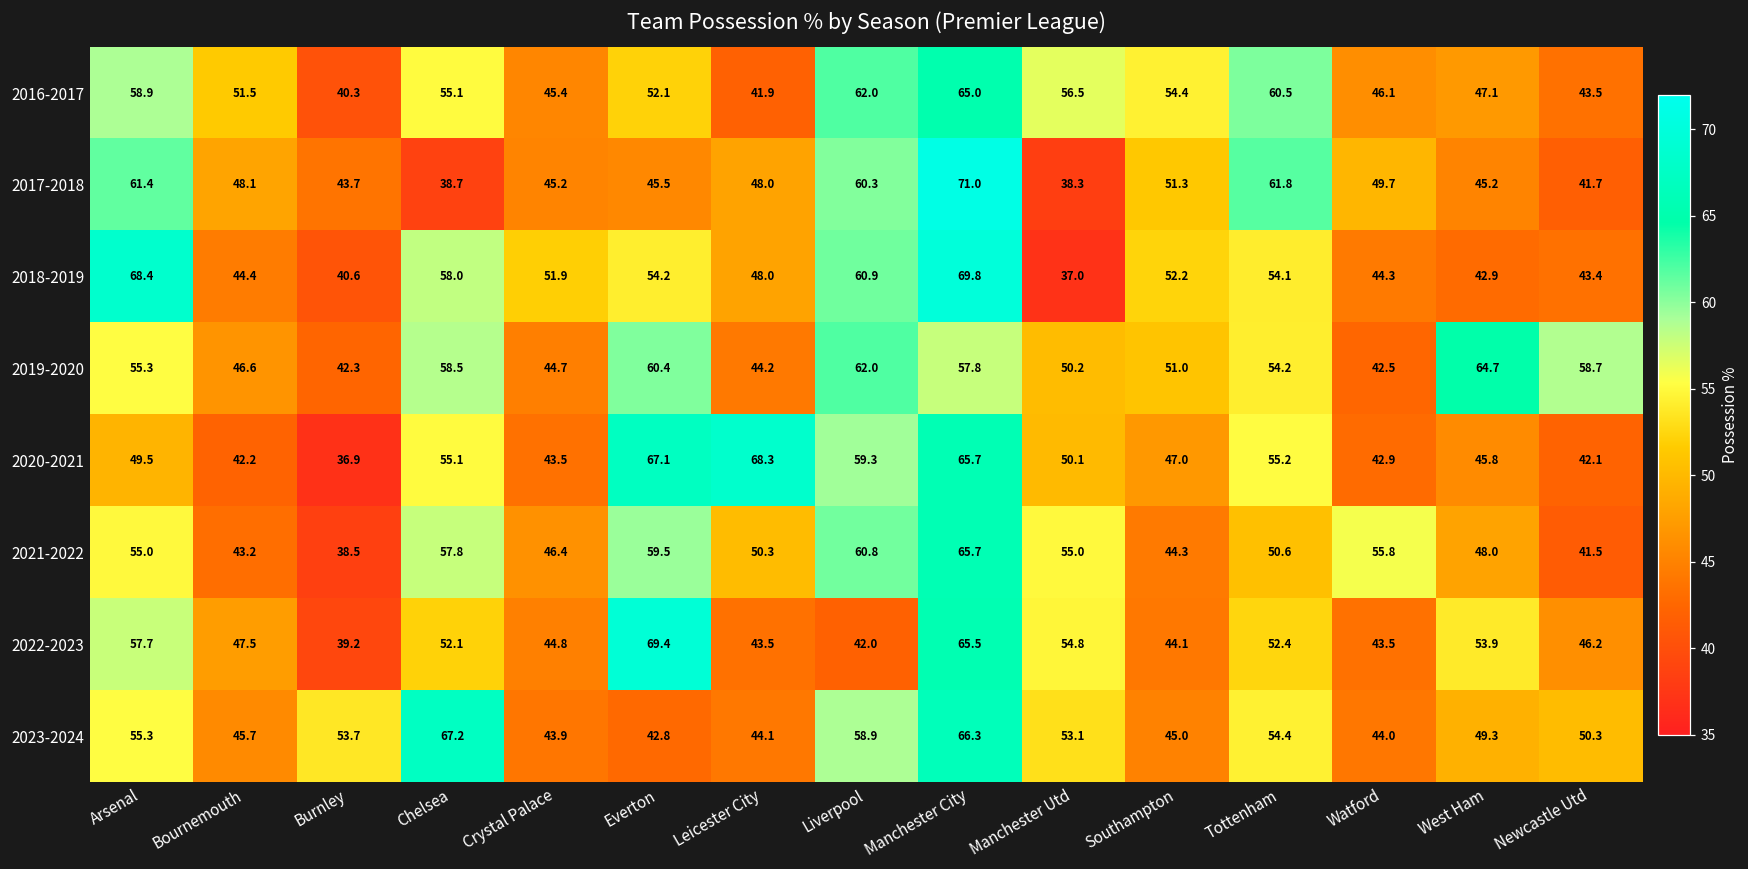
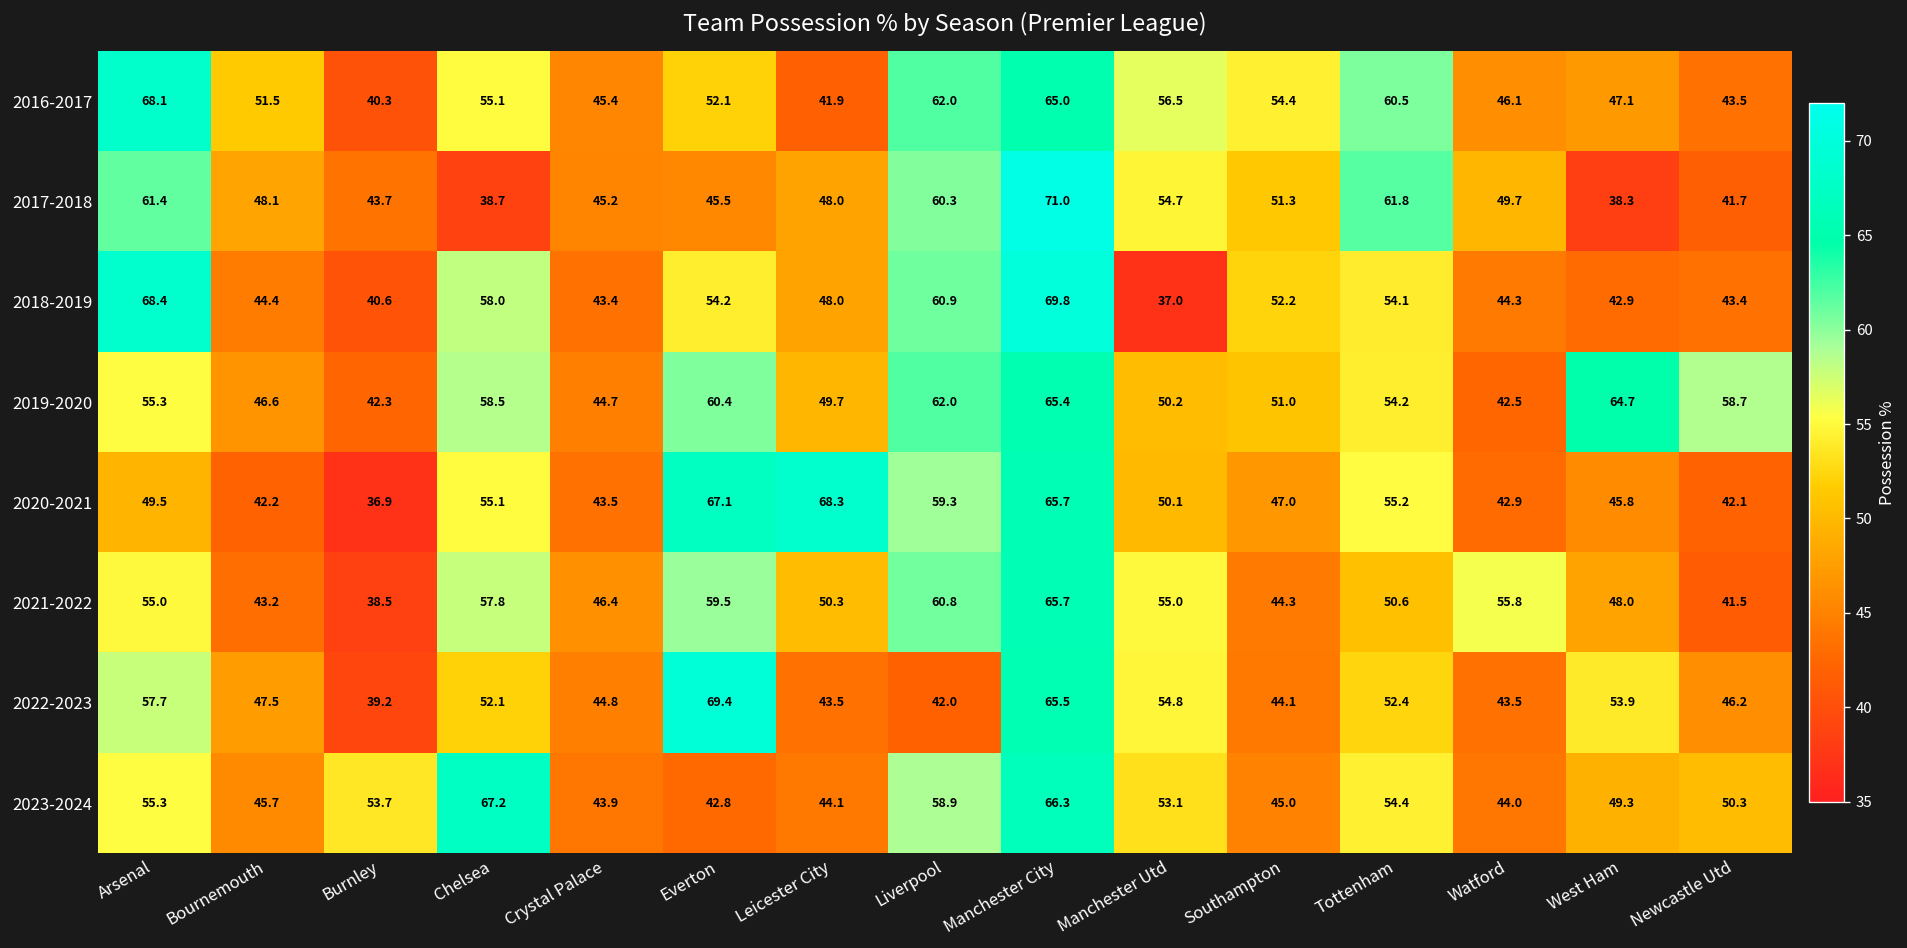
  {
    "2016-2017": {
-     "Arsenal": 58.9,
+     "Arsenal": 68.1,
      "Bournemouth": 51.5,
      "Burnley": 40.3,
      "Chelsea": 55.1,
      "Crystal Palace": 45.4,
      "Everton": 52.1,
      "Leicester City": 41.9,
      "Liverpool": 62.0,
      "Manchester City": 65.0,
      "Manchester Utd": 56.5,
      "Southampton": 54.4,
      "Tottenham": 60.5,
      "Watford": 46.1,
      "West Ham": 47.1,
      "Newcastle Utd": 43.5
    },
    "2017-2018": {
      "Arsenal": 61.4,
      "Bournemouth": 48.1,
      "Burnley": 43.7,
      "Chelsea": 38.7,
      "Crystal Palace": 45.2,
      "Everton": 45.5,
      "Leicester City": 48.0,
      "Liverpool": 60.3,
      "Manchester City": 71.0,
-     "Manchester Utd": 38.3,
+     "Manchester Utd": 54.7,
      "Southampton": 51.3,
      "Tottenham": 61.8,
      "Watford": 49.7,
-     "West Ham": 45.2,
+     "West Ham": 38.3,
      "Newcastle Utd": 41.7
    },
    "2018-2019": {
      "Arsenal": 68.4,
      "Bournemouth": 44.4,
      "Burnley": 40.6,
      "Chelsea": 58.0,
-     "Crystal Palace": 51.9,
+     "Crystal Palace": 43.4,
      "Everton": 54.2,
      "Leicester City": 48.0,
      "Liverpool": 60.9,
      "Manchester City": 69.8,
      "Manchester Utd": 37.0,
      "Southampton": 52.2,
      "Tottenham": 54.1,
      "Watford": 44.3,
      "West Ham": 42.9,
      "Newcastle Utd": 43.4
    },
    "2019-2020": {
      "Arsenal": 55.3,
      "Bournemouth": 46.6,
      "Burnley": 42.3,
      "Chelsea": 58.5,
      "Crystal Palace": 44.7,
      "Everton": 60.4,
-     "Leicester City": 44.2,
+     "Leicester City": 49.7,
      "Liverpool": 62.0,
-     "Manchester City": 57.8,
+     "Manchester City": 65.4,
      "Manchester Utd": 50.2,
      "Southampton": 51.0,
      "Tottenham": 54.2,
      "Watford": 42.5,
      "West Ham": 64.7,
      "Newcastle Utd": 58.7
    },
    "2020-2021": {
      "Arsenal": 49.5,
      "Bournemouth": 42.2,
      "Burnley": 36.9,
      "Chelsea": 55.1,
      "Crystal Palace": 43.5,
      "Everton": 67.1,
      "Leicester City": 68.3,
      "Liverpool": 59.3,
      "Manchester City": 65.7,
      "Manchester Utd": 50.1,
      "Southampton": 47.0,
      "Tottenham": 55.2,
      "Watford": 42.9,
      "West Ham": 45.8,
      "Newcastle Utd": 42.1
    },
    "2021-2022": {
      "Arsenal": 55.0,
      "Bournemouth": 43.2,
      "Burnley": 38.5,
      "Chelsea": 57.8,
      "Crystal Palace": 46.4,
      "Everton": 59.5,
      "Leicester City": 50.3,
      "Liverpool": 60.8,
      "Manchester City": 65.7,
      "Manchester Utd": 55.0,
      "Southampton": 44.3,
      "Tottenham": 50.6,
      "Watford": 55.8,
      "West Ham": 48.0,
      "Newcastle Utd": 41.5
    },
    "2022-2023": {
      "Arsenal": 57.7,
      "Bournemouth": 47.5,
      "Burnley": 39.2,
      "Chelsea": 52.1,
      "Crystal Palace": 44.8,
      "Everton": 69.4,
      "Leicester City": 43.5,
      "Liverpool": 42.0,
      "Manchester City": 65.5,
      "Manchester Utd": 54.8,
      "Southampton": 44.1,
      "Tottenham": 52.4,
      "Watford": 43.5,
      "West Ham": 53.9,
      "Newcastle Utd": 46.2
    },
    "2023-2024": {
      "Arsenal": 55.3,
      "Bournemouth": 45.7,
      "Burnley": 53.7,
      "Chelsea": 67.2,
      "Crystal Palace": 43.9,
      "Everton": 42.8,
      "Leicester City": 44.1,
      "Liverpool": 58.9,
      "Manchester City": 66.3,
      "Manchester Utd": 53.1,
      "Southampton": 45.0,
      "Tottenham": 54.4,
      "Watford": 44.0,
      "West Ham": 49.3,
      "Newcastle Utd": 50.3
    }
  }
